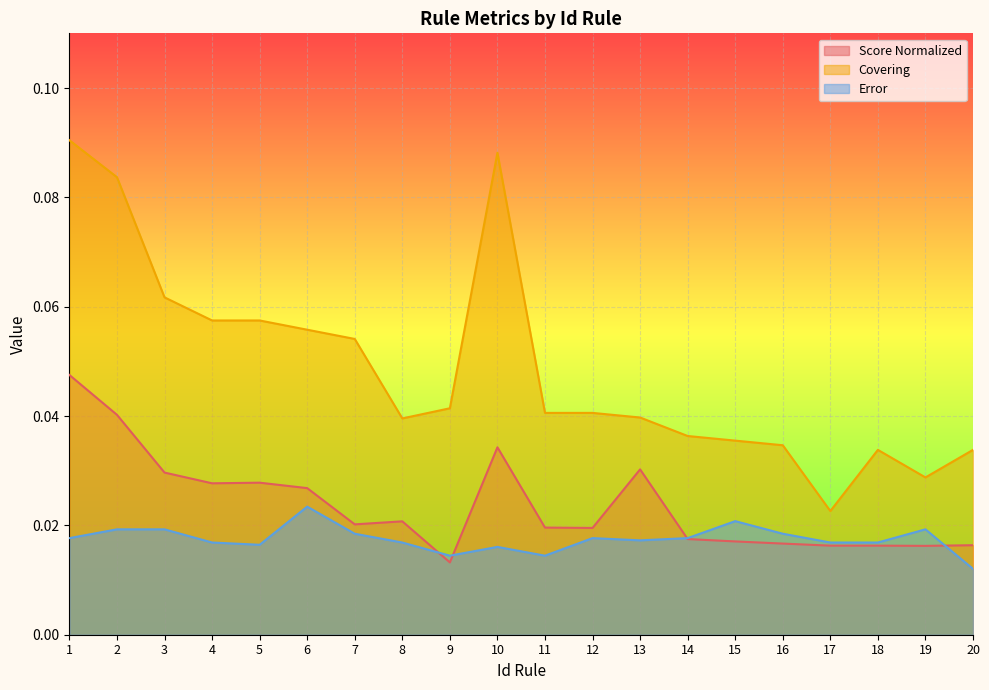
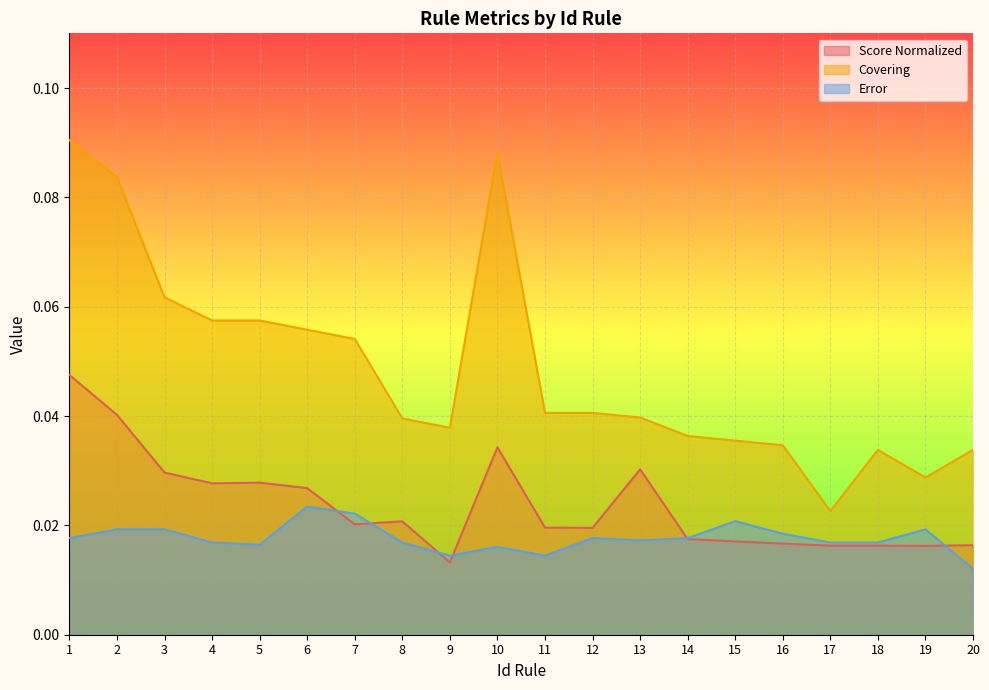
  {
    "Score Normalized": {
      "1": 0.048,
      "2": 0.040,
      "3": 0.030,
      "4": 0.028,
      "5": 0.028,
      "6": 0.027,
      "7": 0.020,
      "8": 0.021,
      "9": 0.013,
      "10": 0.034,
      "11": 0.020,
      "12": 0.020,
      "13": 0.030,
      "15": 0.017,
      "16": 0.017,
      "17": 0.016,
      "18": 0.016,
      "19": 0.016,
      "20": 0.016
    },
    "Covering": {
      "1": 0.090,
      "2": 0.084,
      "3": 0.062,
      "4": 0.057,
      "5": 0.057,
      "6": 0.056,
      "7": 0.054,
      "8": 0.040,
-     "9": 0.041,
+     "9": 0.038,
      "10": 0.088,
      "11": 0.041,
      "12": 0.041,
      "13": 0.040,
      "14": 0.036,
      "15": 0.036,
      "16": 0.035,
      "17": 0.023,
      "18": 0.034,
      "19": 0.029,
      "20": 0.034
    },
    "Error": {
      "1": 0.018,
      "2": 0.019,
      "3": 0.019,
      "4": 0.017,
      "5": 0.016,
      "6": 0.023,
-     "7": 0.018,
+     "7": 0.022,
      "8": 0.017,
      "9": 0.014,
      "10": 0.016,
      "11": 0.014,
      "12": 0.018,
      "13": 0.017,
      "15": 0.021,
      "16": 0.018,
      "17": 0.017,
      "18": 0.017,
      "19": 0.019,
      "20": 0.012
    }
  }
